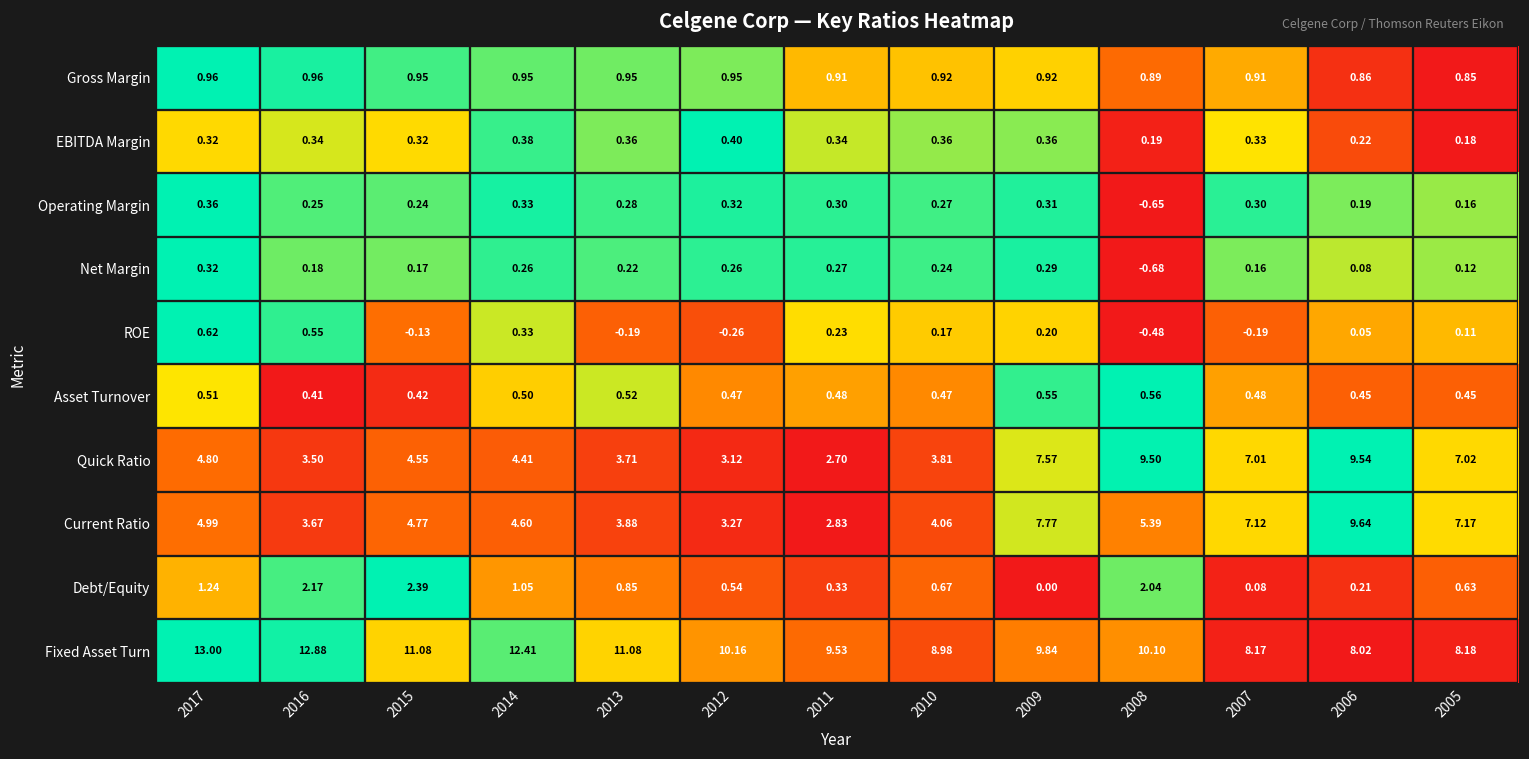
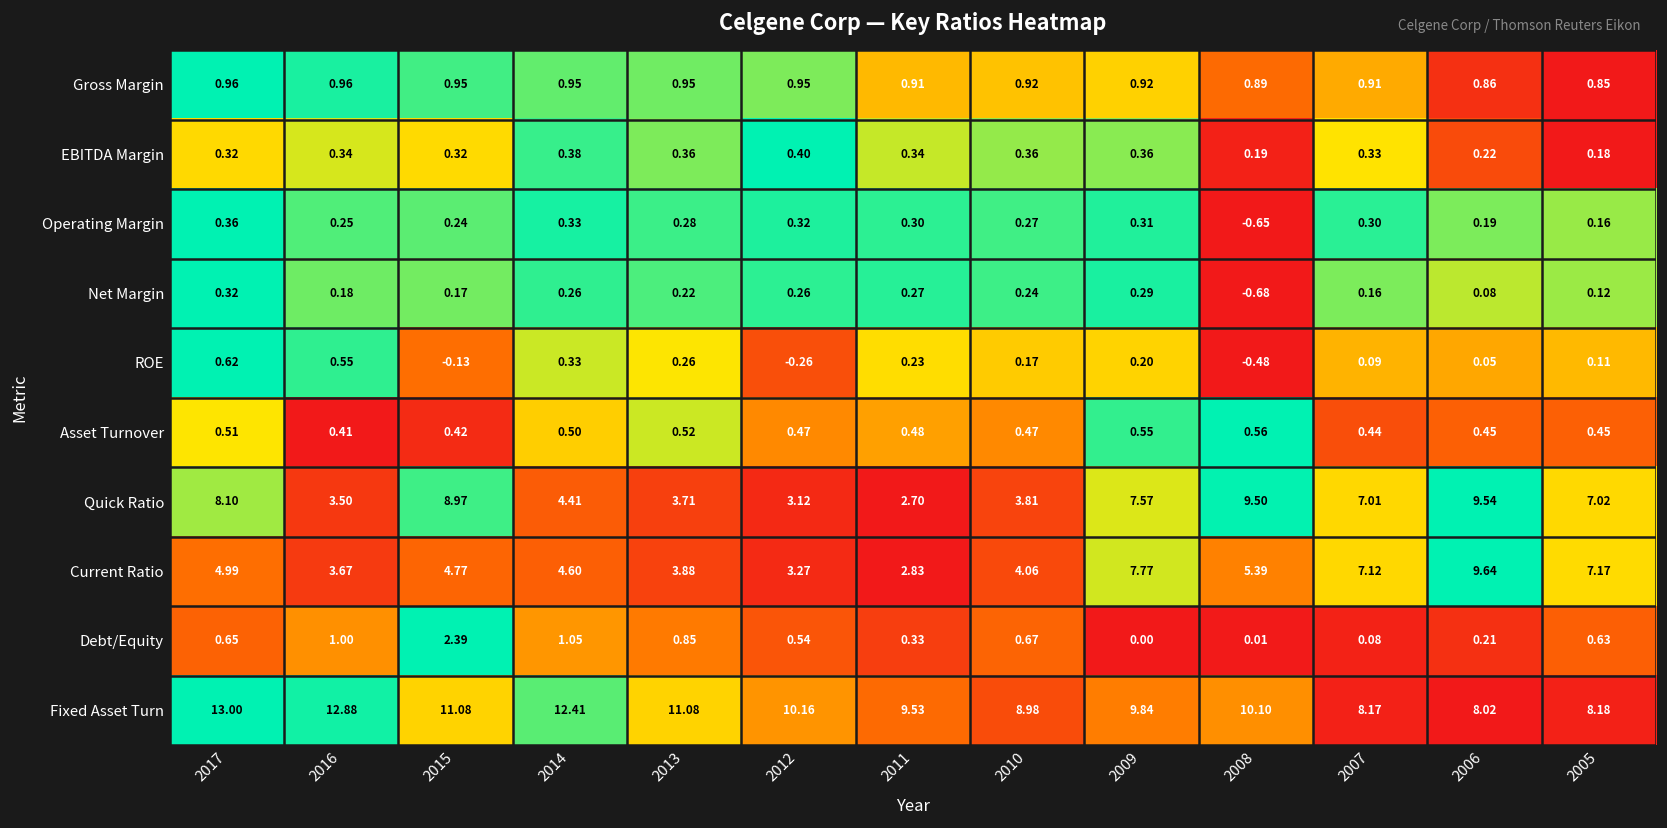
  {
    "Gross Margin": {
      "2017": 0.96,
      "2016": 0.96,
      "2015": 0.95,
      "2014": 0.95,
      "2013": 0.95,
      "2012": 0.95,
      "2011": 0.91,
      "2010": 0.92,
      "2009": 0.92,
      "2008": 0.89,
      "2007": 0.91,
      "2006": 0.86,
      "2005": 0.85
    },
    "EBITDA Margin": {
      "2017": 0.32,
      "2016": 0.34,
      "2015": 0.32,
      "2014": 0.38,
      "2013": 0.36,
      "2012": 0.40,
      "2011": 0.34,
      "2010": 0.36,
      "2009": 0.36,
      "2008": 0.19,
      "2007": 0.33,
      "2006": 0.22,
      "2005": 0.18
    },
    "Operating Margin": {
      "2017": 0.36,
      "2016": 0.25,
      "2015": 0.24,
      "2014": 0.33,
      "2013": 0.28,
      "2012": 0.32,
      "2011": 0.30,
      "2010": 0.27,
      "2009": 0.31,
      "2008": -0.65,
      "2007": 0.30,
      "2006": 0.19,
      "2005": 0.16
    },
    "Net Margin": {
      "2017": 0.32,
      "2016": 0.18,
      "2015": 0.17,
      "2014": 0.26,
      "2013": 0.22,
      "2012": 0.26,
      "2011": 0.27,
      "2010": 0.24,
      "2009": 0.29,
      "2008": -0.68,
      "2007": 0.16,
      "2006": 0.08,
      "2005": 0.12
    },
    "ROE": {
      "2017": 0.62,
      "2016": 0.55,
      "2015": -0.13,
      "2014": 0.33,
-     "2013": -0.19,
+     "2013": 0.26,
      "2012": -0.26,
      "2011": 0.23,
      "2010": 0.17,
      "2009": 0.20,
      "2008": -0.48,
-     "2007": -0.19,
+     "2007": 0.09,
      "2006": 0.05,
      "2005": 0.11
    },
    "Asset Turnover": {
      "2017": 0.51,
      "2016": 0.41,
      "2015": 0.42,
      "2014": 0.50,
      "2013": 0.52,
      "2012": 0.47,
      "2011": 0.48,
      "2010": 0.47,
      "2009": 0.55,
      "2008": 0.56,
-     "2007": 0.48,
+     "2007": 0.44,
      "2006": 0.45,
      "2005": 0.45
    },
    "Quick Ratio": {
-     "2017": 4.80,
+     "2017": 8.10,
      "2016": 3.50,
-     "2015": 4.55,
+     "2015": 8.97,
      "2014": 4.41,
      "2013": 3.71,
      "2012": 3.12,
      "2011": 2.70,
      "2010": 3.81,
      "2009": 7.57,
      "2008": 9.50,
      "2007": 7.01,
      "2006": 9.54,
      "2005": 7.02
    },
    "Current Ratio": {
      "2017": 4.99,
      "2016": 3.67,
      "2015": 4.77,
      "2014": 4.60,
      "2013": 3.88,
      "2012": 3.27,
      "2011": 2.83,
      "2010": 4.06,
      "2009": 7.77,
      "2008": 5.39,
      "2007": 7.12,
      "2006": 9.64,
      "2005": 7.17
    },
    "Debt/Equity": {
-     "2017": 1.24,
-     "2016": 2.17,
+     "2017": 0.65,
+     "2016": 1.00,
      "2015": 2.39,
      "2014": 1.05,
      "2013": 0.85,
      "2012": 0.54,
      "2011": 0.33,
      "2010": 0.67,
      "2009": 0.00,
-     "2008": 2.04,
+     "2008": 0.01,
      "2007": 0.08,
      "2006": 0.21,
      "2005": 0.63
    },
    "Fixed Asset Turn": {
      "2017": 13.00,
      "2016": 12.88,
      "2015": 11.08,
      "2014": 12.41,
      "2013": 11.08,
      "2012": 10.16,
      "2011": 9.53,
      "2010": 8.98,
      "2009": 9.84,
      "2008": 10.10,
      "2007": 8.17,
      "2006": 8.02,
      "2005": 8.18
    }
  }
